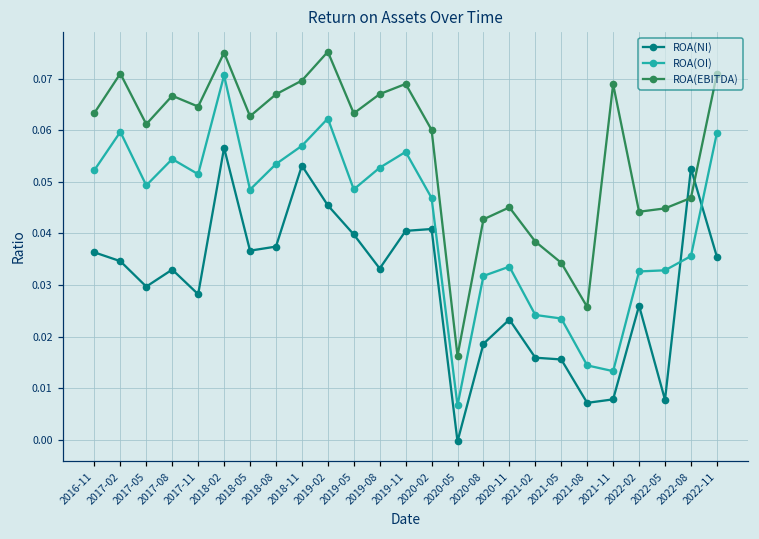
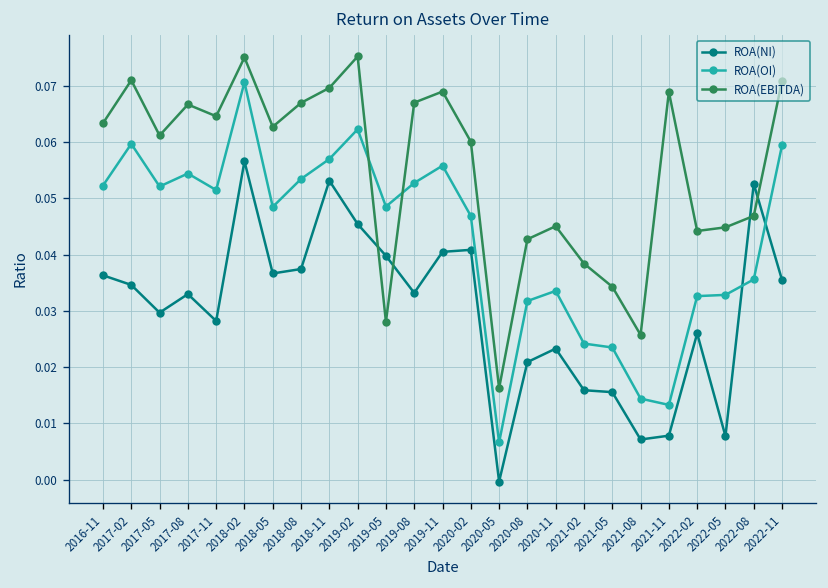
  {
    "ROA(NI)": {
      "2016-11": 0.036,
      "2017-02": 0.035,
      "2017-05": 0.030,
      "2017-08": 0.033,
      "2017-11": 0.028,
      "2018-02": 0.057,
      "2018-05": 0.037,
      "2018-08": 0.037,
      "2018-11": 0.053,
      "2019-02": 0.045,
      "2019-05": 0.040,
      "2019-08": 0.033,
      "2019-11": 0.041,
      "2020-02": 0.041,
      "2020-05": 0.000,
-     "2020-08": 0.019,
+     "2020-08": 0.021,
      "2020-11": 0.023,
      "2021-02": 0.016,
      "2021-05": 0.016,
      "2021-08": 0.007,
      "2021-11": 0.008,
      "2022-02": 0.026,
      "2022-05": 0.008,
      "2022-08": 0.053,
      "2022-11": 0.035
    },
    "ROA(OI)": {
      "2016-11": 0.052,
      "2017-02": 0.060,
-     "2017-05": 0.049,
+     "2017-05": 0.052,
      "2017-08": 0.054,
      "2017-11": 0.051,
      "2018-02": 0.071,
      "2018-05": 0.049,
      "2018-08": 0.053,
      "2018-11": 0.057,
      "2019-02": 0.062,
      "2019-05": 0.049,
      "2019-08": 0.053,
      "2019-11": 0.056,
      "2020-02": 0.047,
      "2020-05": 0.007,
      "2020-08": 0.032,
      "2020-11": 0.034,
      "2021-02": 0.024,
      "2021-05": 0.024,
      "2021-08": 0.014,
      "2021-11": 0.013,
      "2022-02": 0.033,
      "2022-05": 0.033,
      "2022-08": 0.036,
      "2022-11": 0.059
    },
    "ROA(EBITDA)": {
      "2016-11": 0.063,
      "2017-02": 0.071,
      "2017-05": 0.061,
      "2017-08": 0.067,
      "2017-11": 0.065,
      "2018-02": 0.075,
      "2018-05": 0.063,
      "2018-08": 0.067,
      "2018-11": 0.070,
      "2019-02": 0.075,
-     "2019-05": 0.063,
+     "2019-05": 0.028,
      "2019-08": 0.067,
      "2019-11": 0.069,
      "2020-02": 0.060,
      "2020-05": 0.016,
      "2020-08": 0.043,
      "2020-11": 0.045,
      "2021-02": 0.038,
      "2021-05": 0.034,
      "2021-08": 0.026,
      "2021-11": 0.069,
      "2022-02": 0.044,
      "2022-05": 0.045,
      "2022-08": 0.047
    }
  }
